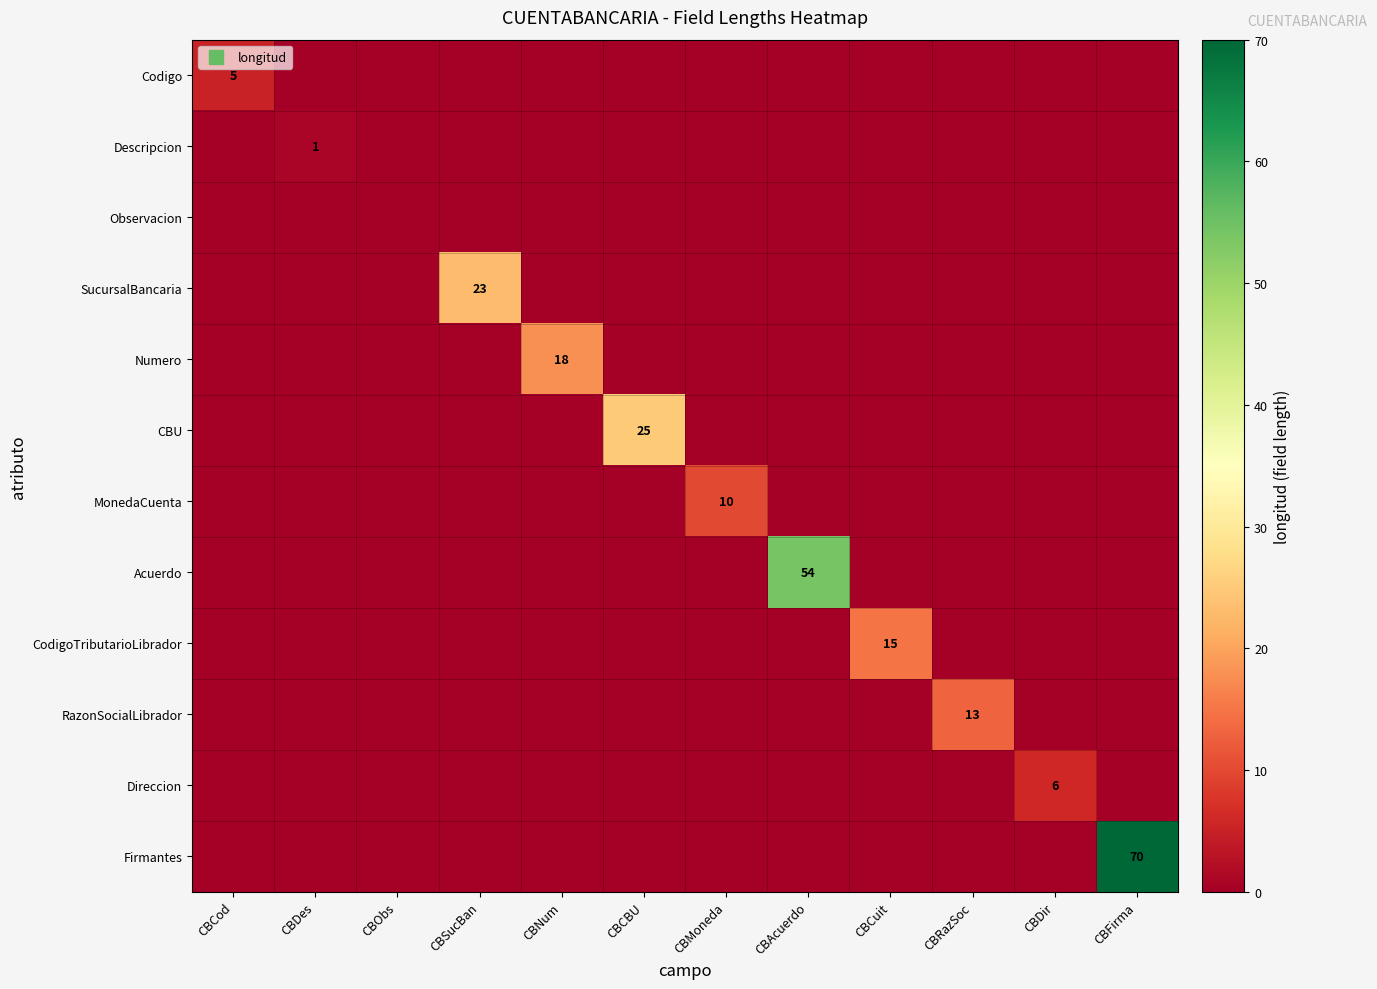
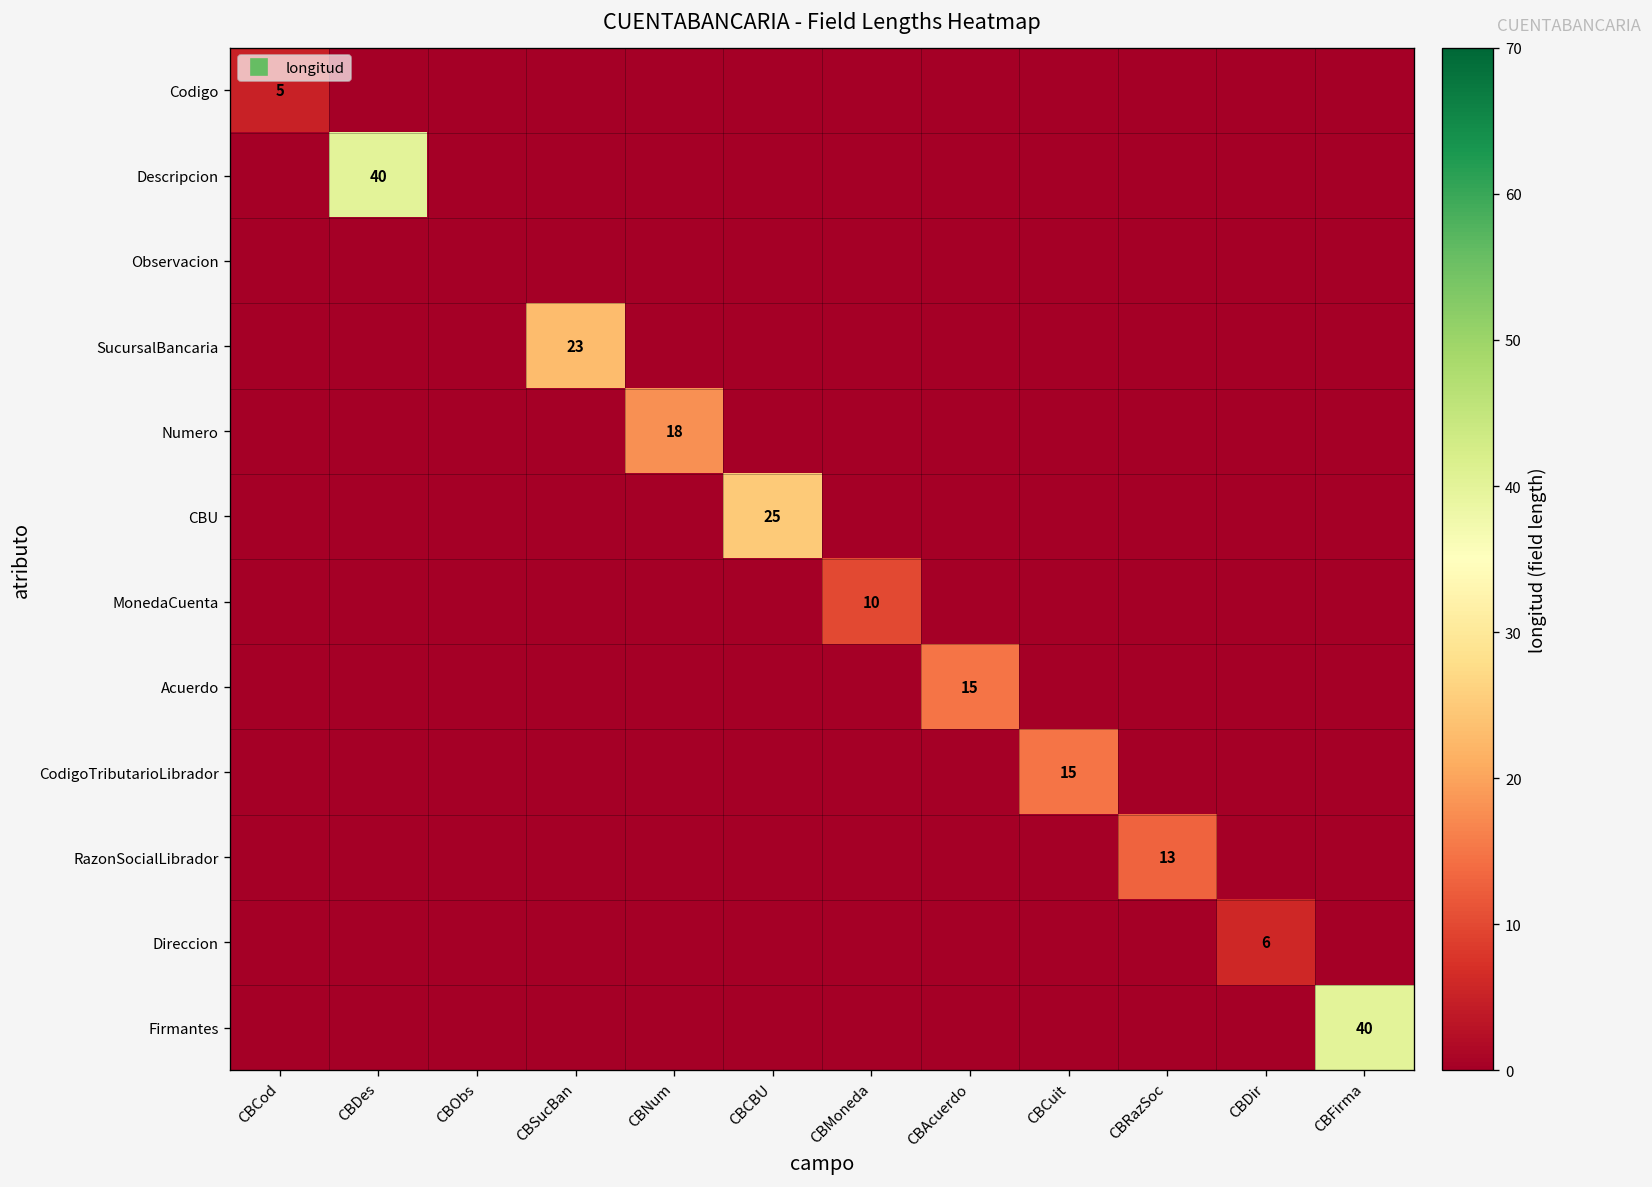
  {
    "Descripcion": {
-     "CBDes": 1
+     "CBDes": 40
    },
    "SucursalBancaria": {
      "CBSucBan": 23
    },
    "Numero": {
      "CBNum": 18
    },
    "CBU": {
      "CBCBU": 25
    },
    "MonedaCuenta": {
      "CBMoneda": 10
    },
    "Acuerdo": {
-     "CBAcuerdo": 54
+     "CBAcuerdo": 15
    },
    "CodigoTributarioLibrador": {
      "CBCuit": 15
    },
    "RazonSocialLibrador": {
      "CBRazSoc": 13
    },
    "Direccion": {
      "CBDir": 6
    },
    "Firmantes": {
-     "CBFirma": 70
+     "CBFirma": 40
    }
  }
